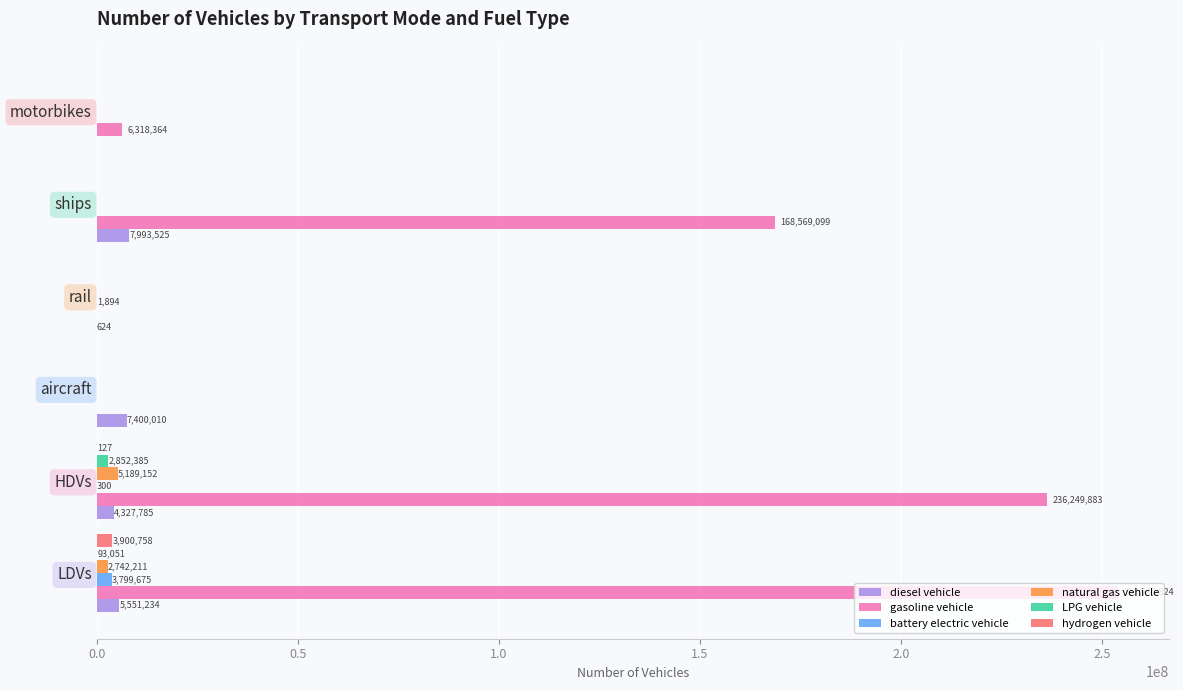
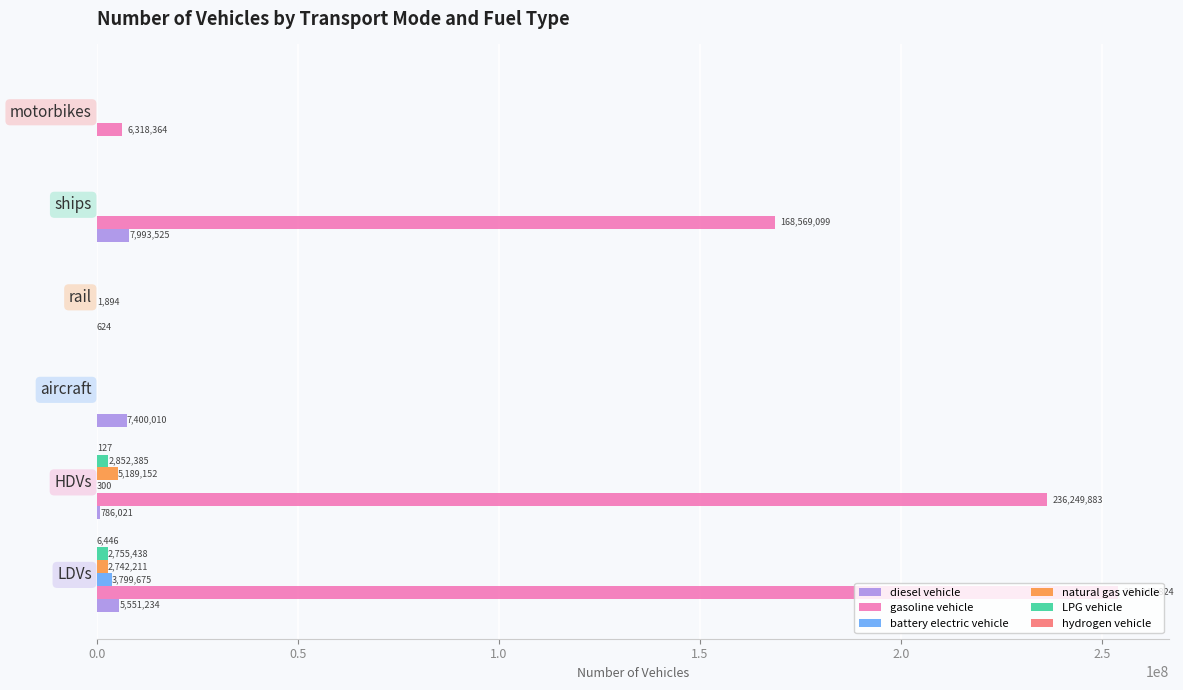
  {
    "diesel vehicle": {
      "ships": "7,993,525",
      "rail": "624",
      "aircraft": "7,400,010",
-     "HDVs": "4,327,785",
+     "HDVs": "786,021",
      "LDVs": "5,551,234"
    },
    "gasoline vehicle": {
      "motorbikes": "6,318,364",
      "ships": "168,569,099",
      "HDVs": "236,249,883"
    },
    "battery electric vehicle": {
      "rail": "1,894",
      "HDVs": "300",
      "LDVs": "3,799,675"
    },
    "natural gas vehicle": {
      "HDVs": "5,189,152",
      "LDVs": "2,742,211"
    },
    "LPG vehicle": {
      "HDVs": "2,852,385",
-     "LDVs": "93,051"
+     "LDVs": "2,755,438"
    },
    "hydrogen vehicle": {
      "HDVs": "127",
-     "LDVs": "3,900,758"
+     "LDVs": "6,446"
    }
  }
